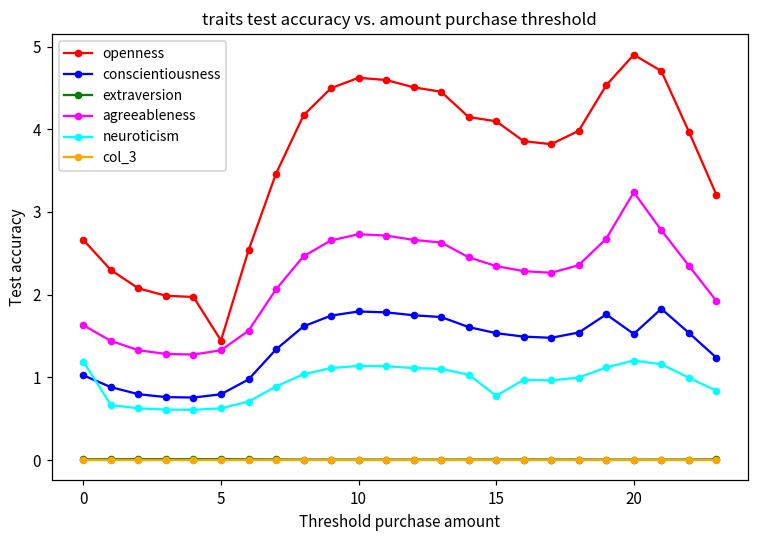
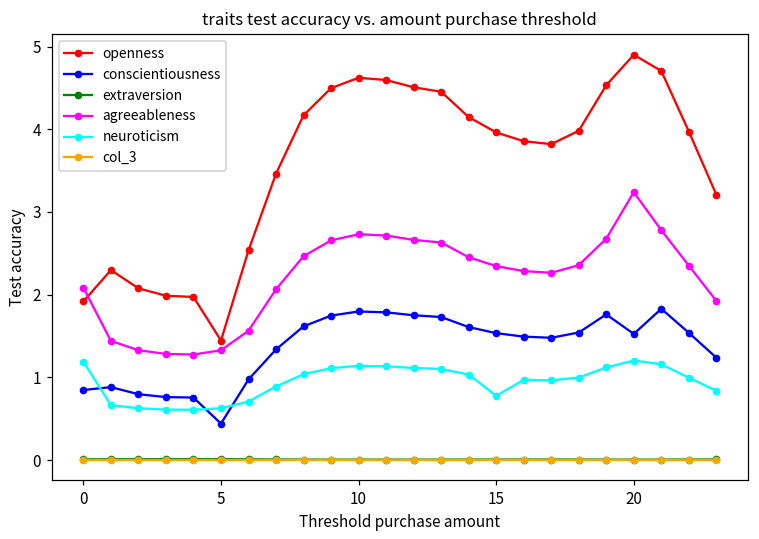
  {
    "openness": {
-     "0": 2.7,
+     "0": 1.9,
      "5": 1.4,
      "10": 4.6,
-     "15": 4.1,
+     "15": 4.0,
      "20": 4.9
    },
    "conscientiousness": {
-     "0": 1.0,
-     "5": 0.8,
+     "0": 0.8,
+     "5": 0.4,
      "10": 1.8,
      "15": 1.5,
      "20": 1.5
    },
    "agreeableness": {
-     "0": 1.6,
+     "0": 2.1,
      "5": 1.3,
      "10": 2.7,
      "15": 2.3,
      "20": 3.2
    },
    "neuroticism": {
      "0": 1.2,
      "5": 0.6,
      "10": 1.1,
      "15": 0.8,
      "20": 1.2
    }
  }
